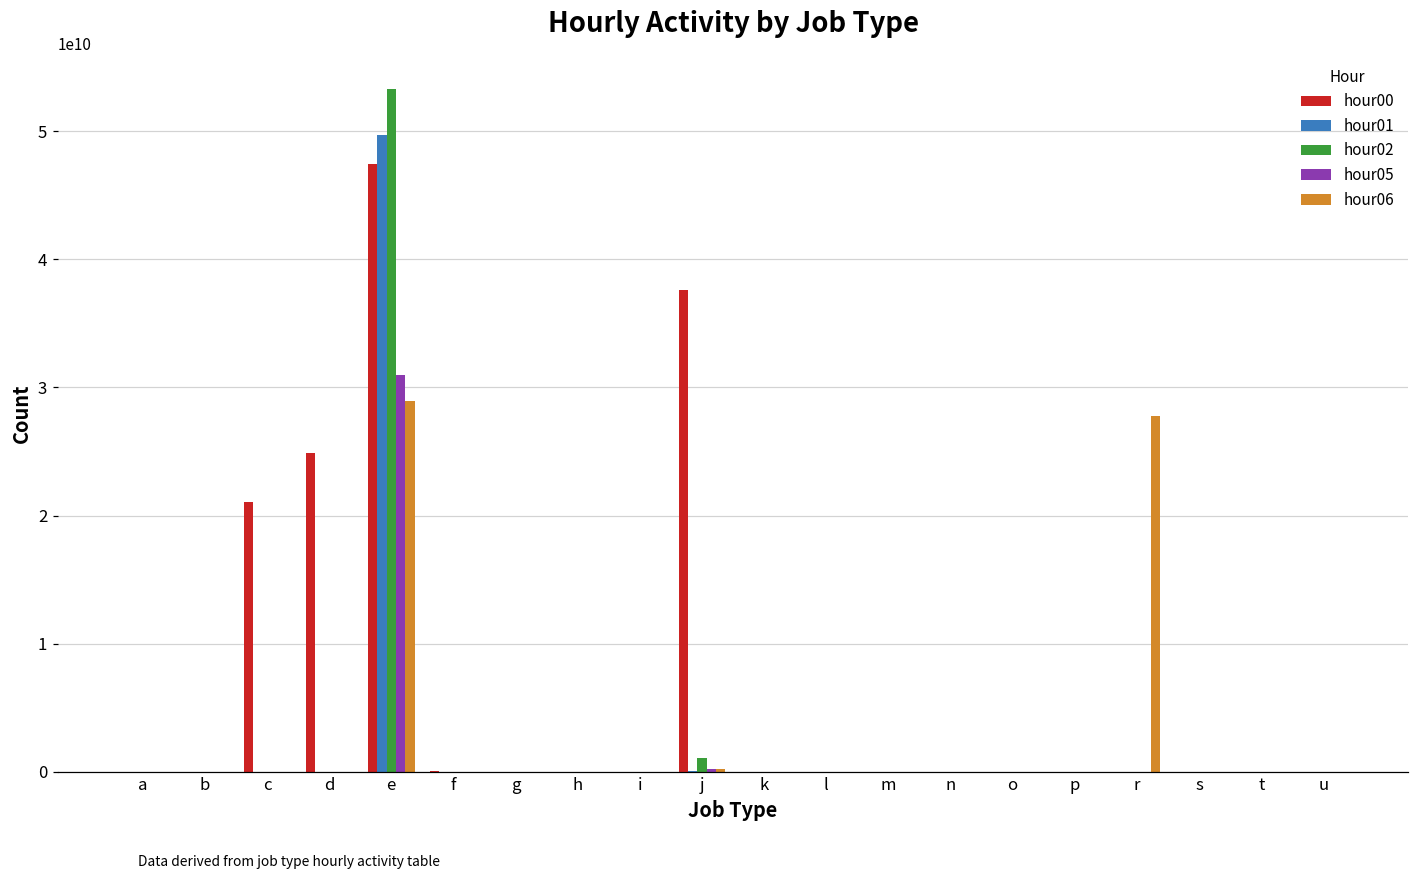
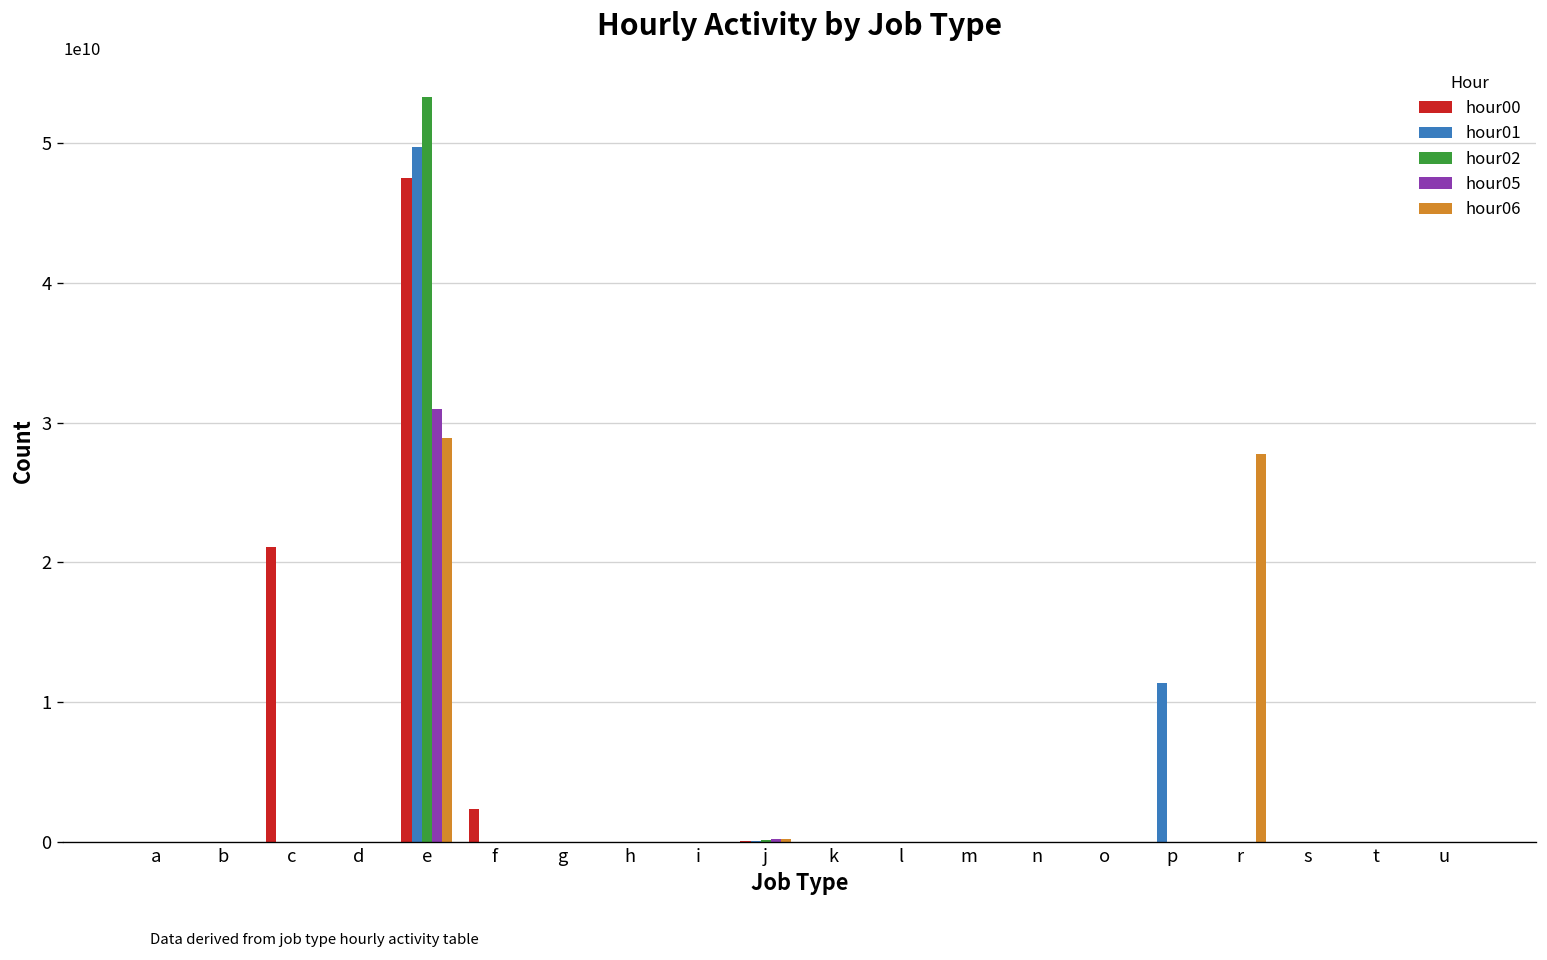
  {
    "hour00": {
      "c": 21100000000,
-     "d": 24900000000,
+     "d": 0,
      "e": 47500000000,
-     "f": 0,
-     "j": 37600000000
+     "f": 2400000000,
+     "j": 100000000
    },
    "hour01": {
      "e": 49700000000,
-     "p": 0
+     "p": 11400000000
    },
    "hour02": {
      "e": 53300000000,
-     "j": 1100000000
+     "j": 100000000
    },
    "hour05": {
      "e": 31000000000,
      "j": 200000000
    },
    "hour06": {
      "e": 28900000000,
      "r": 27800000000
    }
  }
